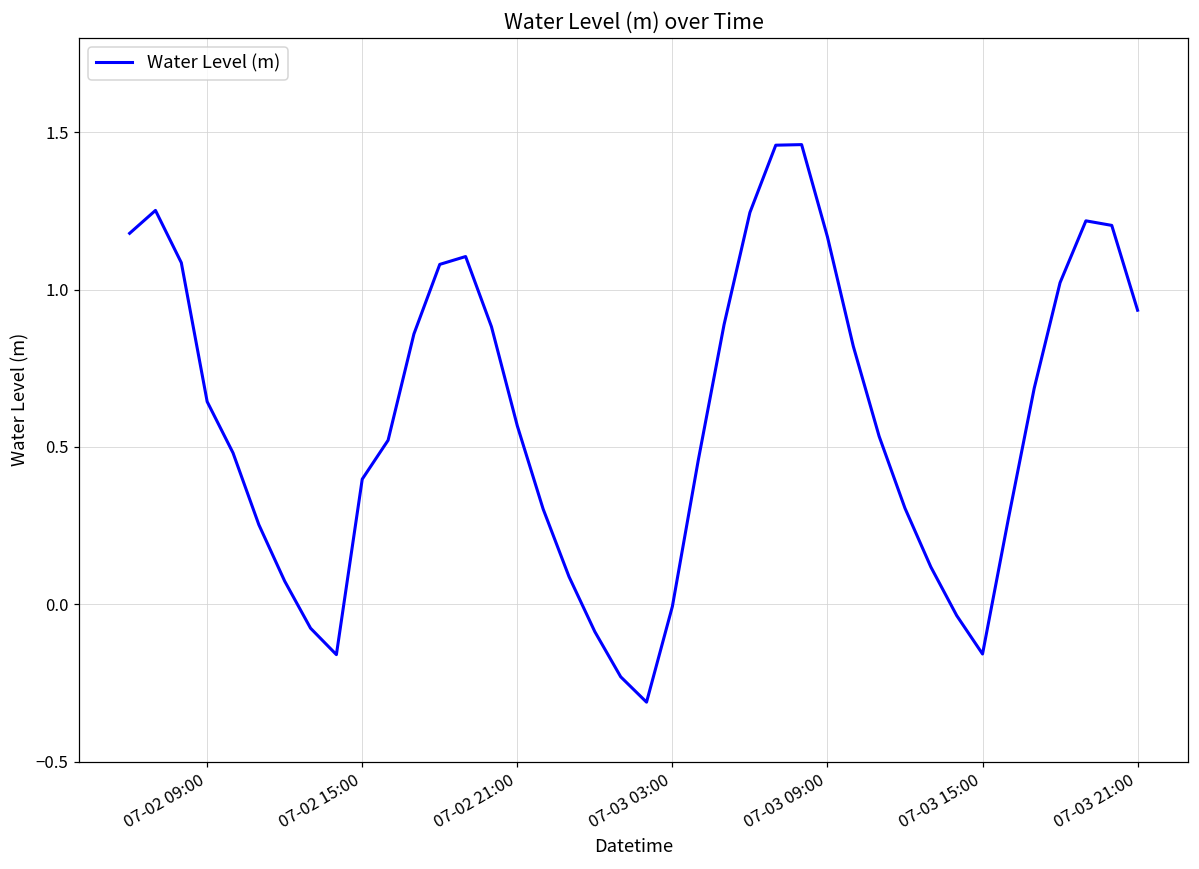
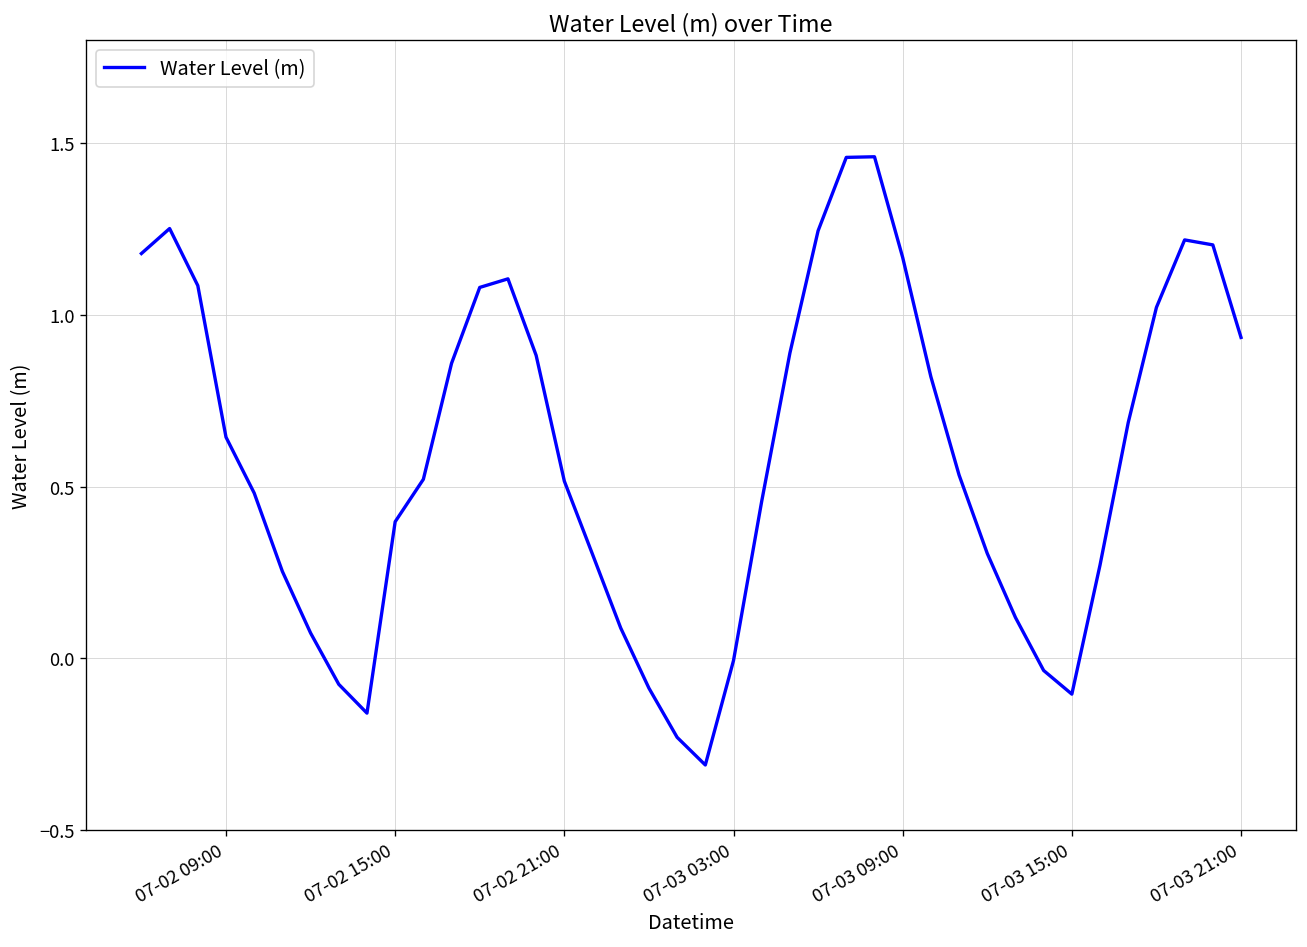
  {
    "07-02 09:00": 0.64,
    "07-02 15:00": 0.40,
-   "07-02 21:00": 0.57,
+   "07-02 21:00": 0.52,
    "07-03 03:00": -0.01,
    "07-03 09:00": 1.17,
-   "07-03 15:00": -0.16,
+   "07-03 15:00": -0.10,
    "07-03 21:00": 0.93
  }
